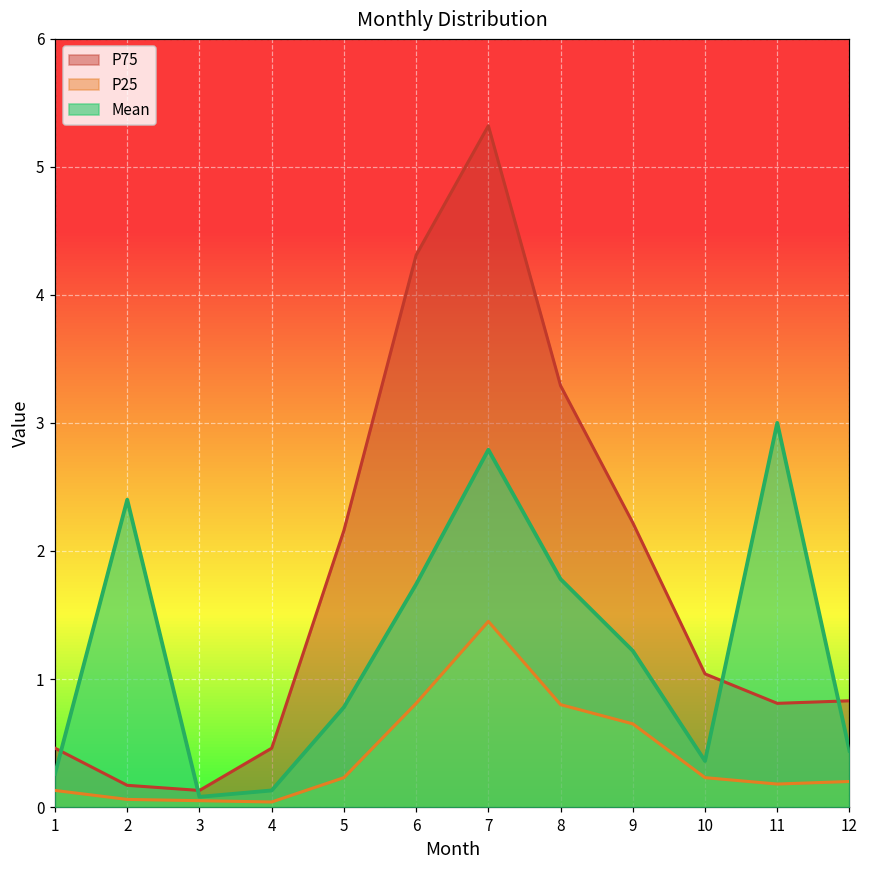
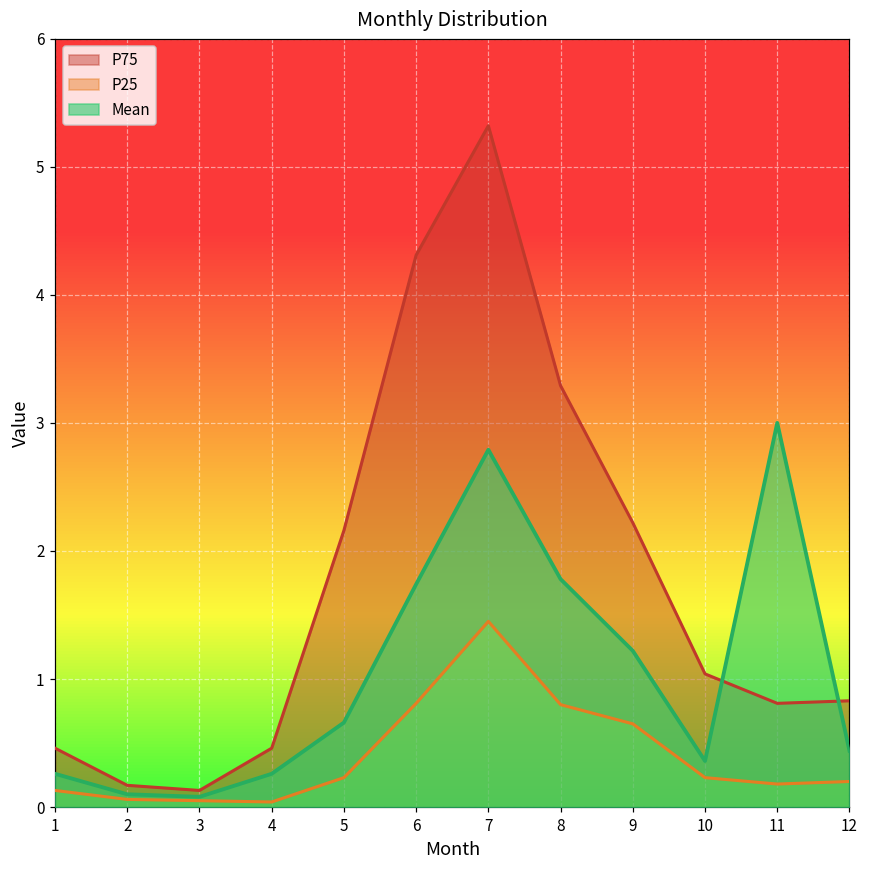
  {
    "Mean": {
      "1": 0.26,
-     "2": 2.4,
+     "2": 0.1,
      "3": 0.08,
-     "4": 0.13,
-     "5": 0.78,
+     "4": 0.26,
+     "5": 0.66,
      "6": 1.74,
      "7": 2.79,
      "8": 1.78,
      "9": 1.22,
      "10": 0.36,
      "11": 3.00,
      "12": 0.44
    }
  }
